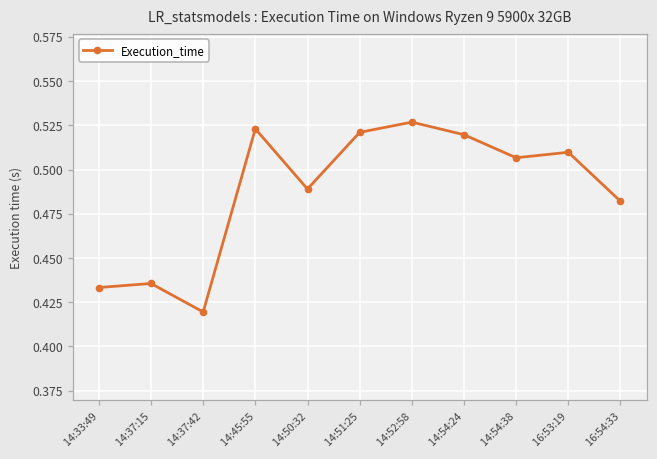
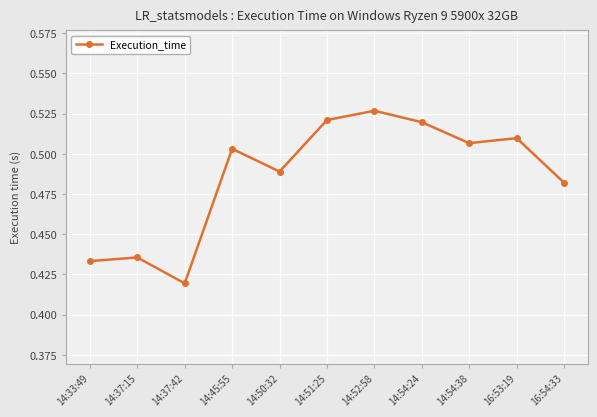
  {
    "14:33:49": 0.433,
    "14:37:15": 0.436,
    "14:37:42": 0.419,
-   "14:45:55": 0.523,
+   "14:45:55": 0.503,
    "14:50:32": 0.489,
    "14:51:25": 0.521,
    "14:52:58": 0.527,
    "14:54:24": 0.520,
    "14:54:38": 0.507,
    "16:53:19": 0.510,
    "16:54:33": 0.482
  }
